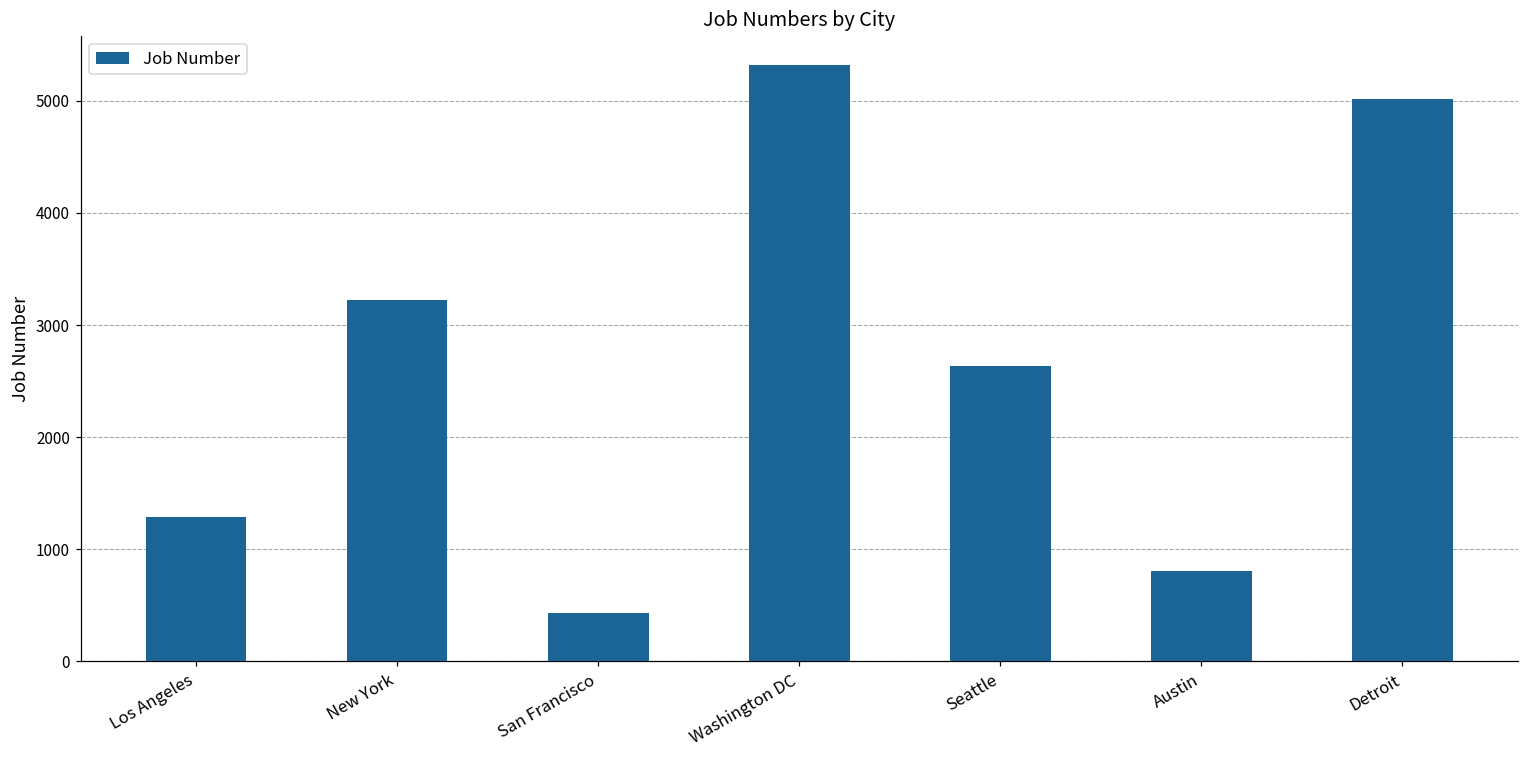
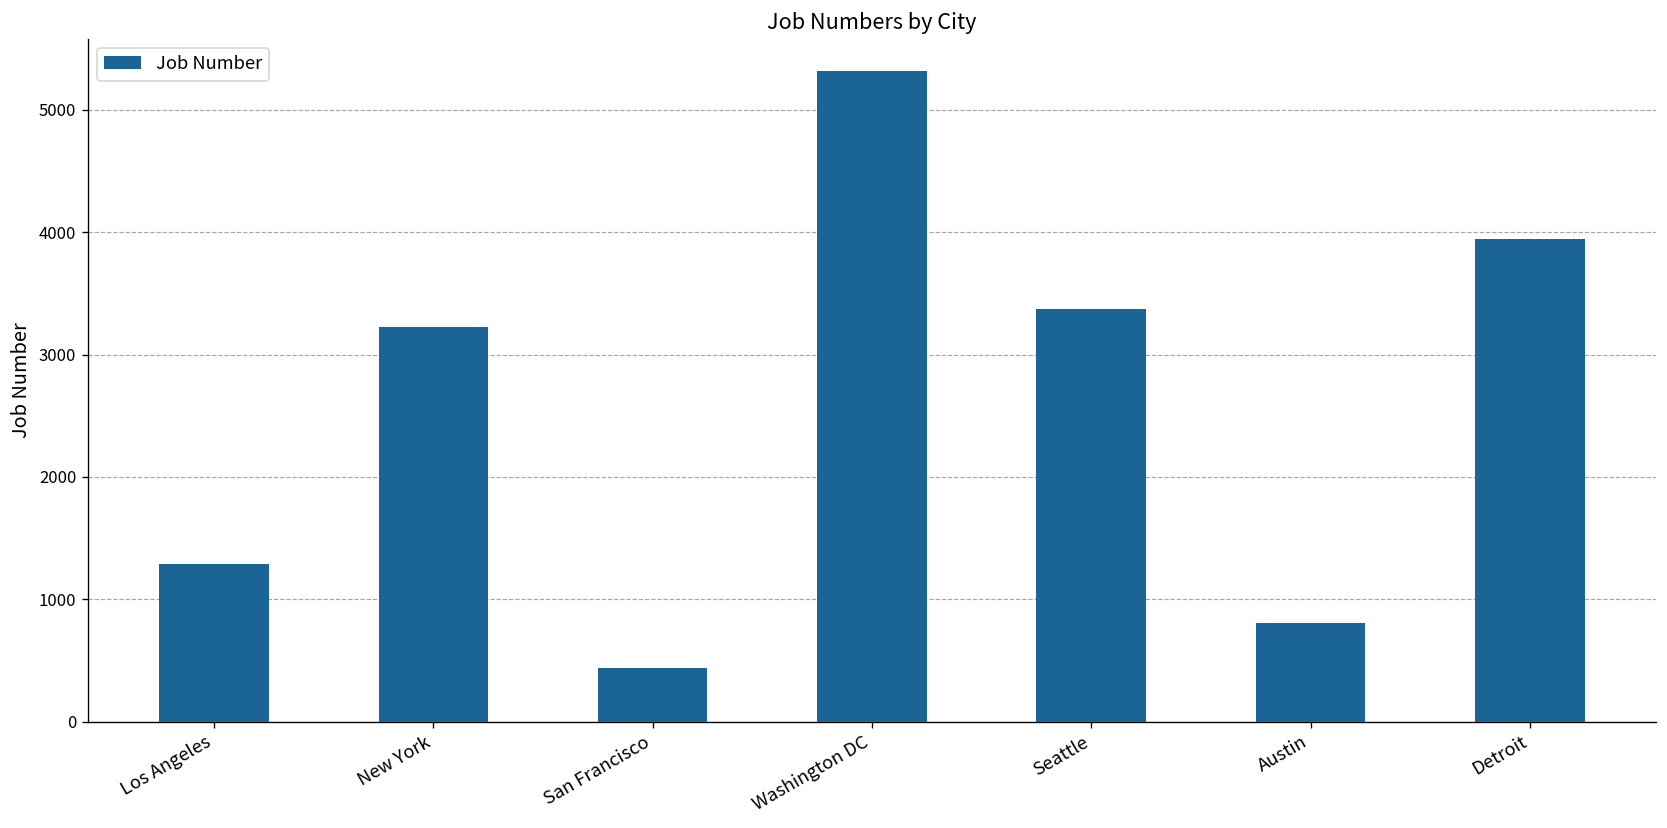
  {
    "Los Angeles": 1290,
    "New York": 3230,
    "San Francisco": 440,
    "Washington DC": 5320,
-   "Seattle": 2630,
+   "Seattle": 3380,
    "Austin": 810,
-   "Detroit": 5020
+   "Detroit": 3950
  }
